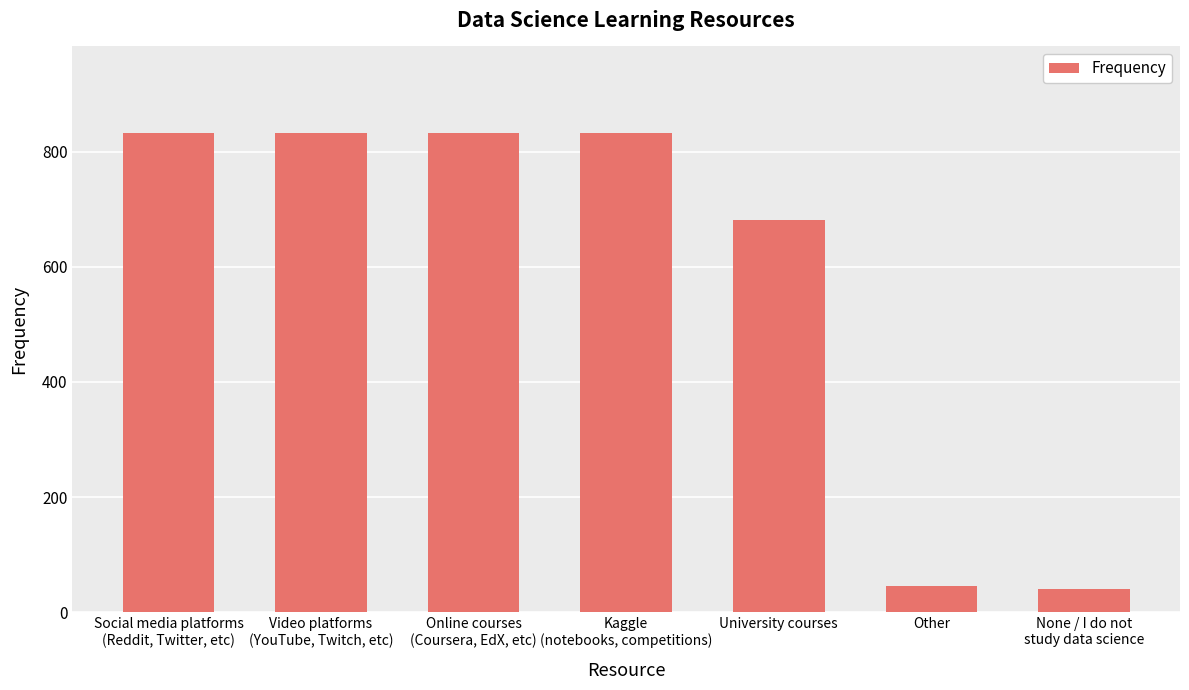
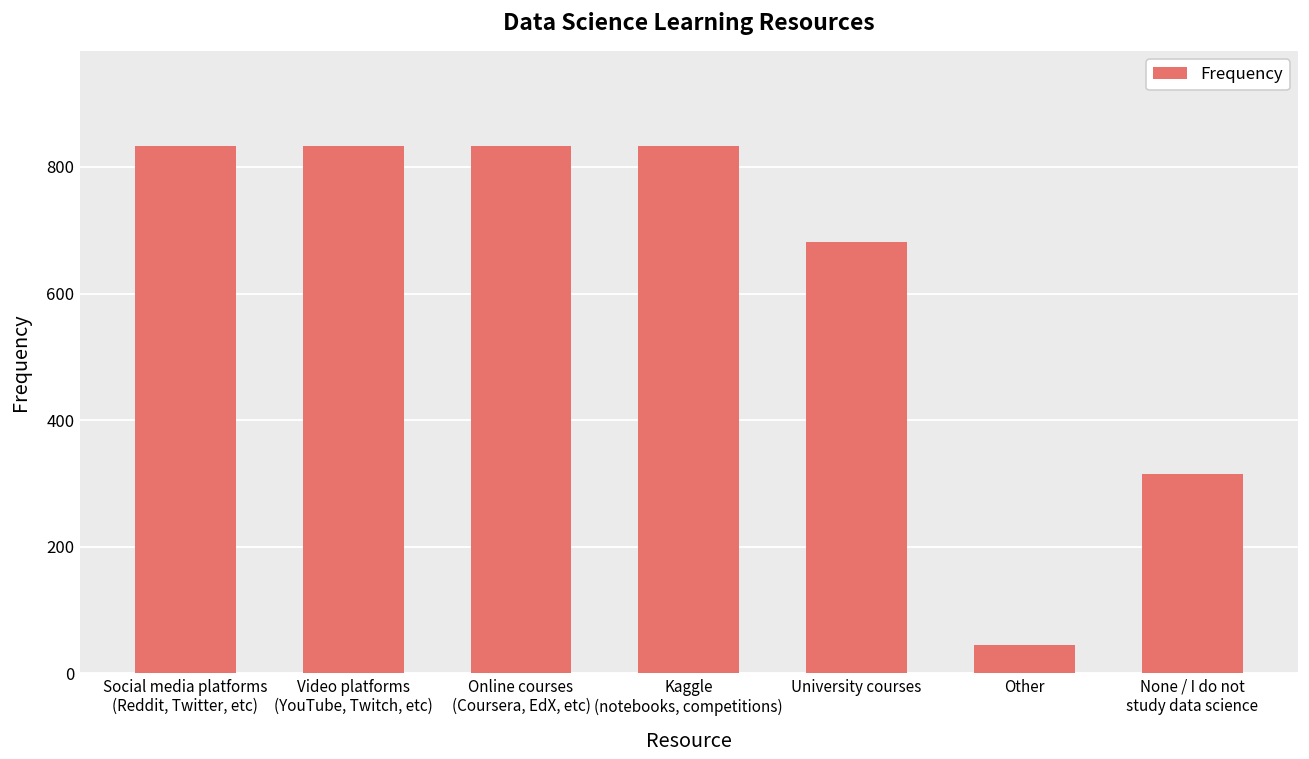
  {
    "Social media platforms (Reddit, Twitter, etc)": 830,
    "Video platforms (YouTube, Twitch, etc)": 830,
    "Online courses (Coursera, EdX, etc)": 830,
    "Kaggle (notebooks, competitions)": 830,
    "University courses": 680,
    "Other": 50,
-   "None / I do not study data science": 40
+   "None / I do not study data science": 320
  }
